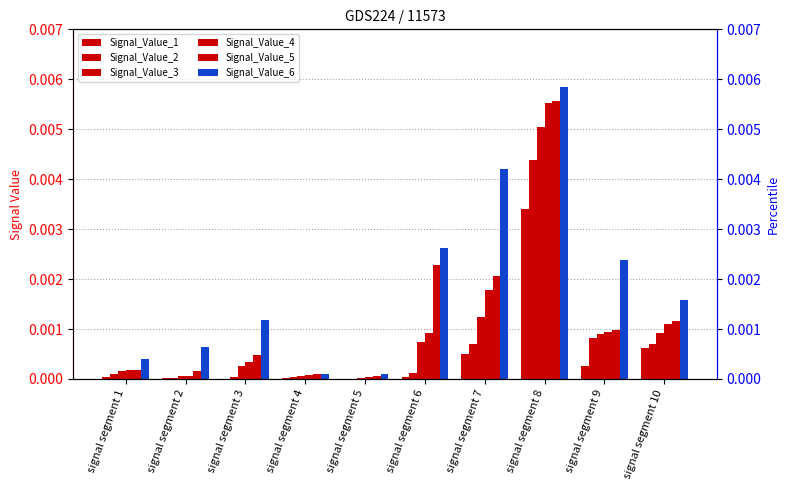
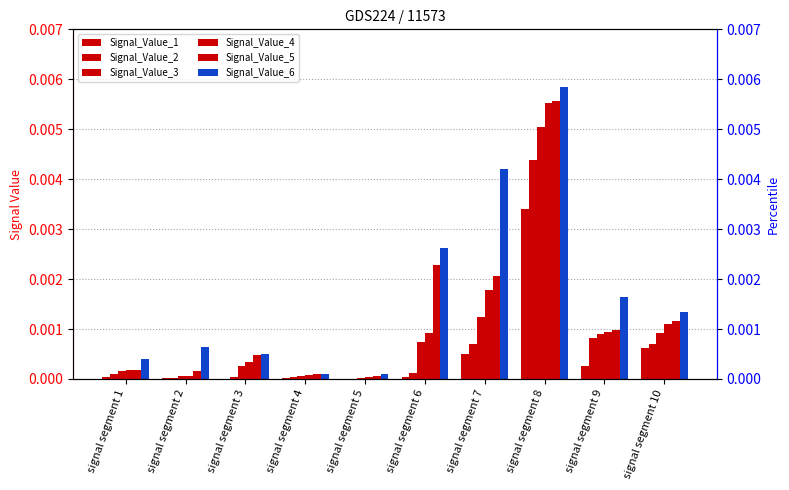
  {
    "Signal_Value_6": {
      "signal segment 1": 0.0004,
      "signal segment 2": 0.0006,
-     "signal segment 3": 0.0012,
+     "signal segment 3": 0.0005,
      "signal segment 4": 0.0001,
      "signal segment 5": 0.0001,
      "signal segment 6": 0.0026,
      "signal segment 7": 0.0042,
      "signal segment 8": 0.0058,
-     "signal segment 9": 0.0024,
-     "signal segment 10": 0.0016
+     "signal segment 9": 0.0016,
+     "signal segment 10": 0.0013
    }
  }
